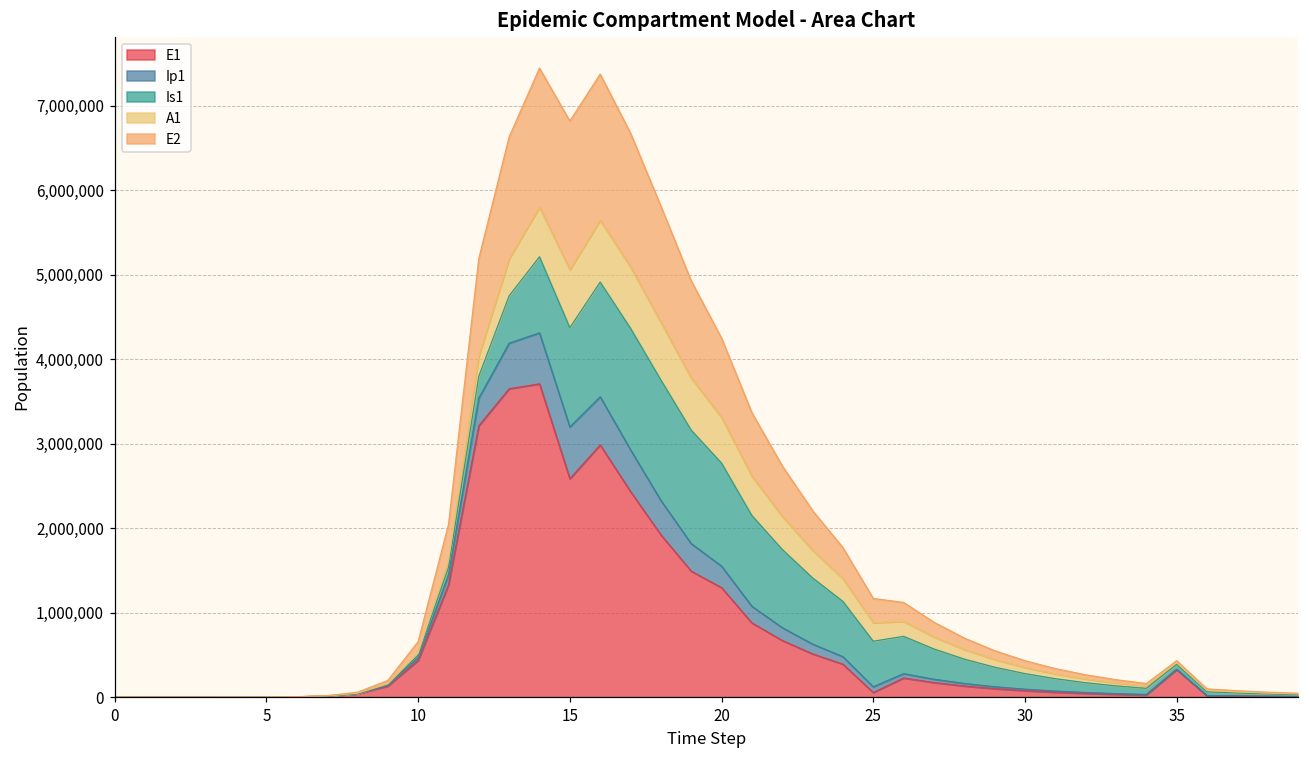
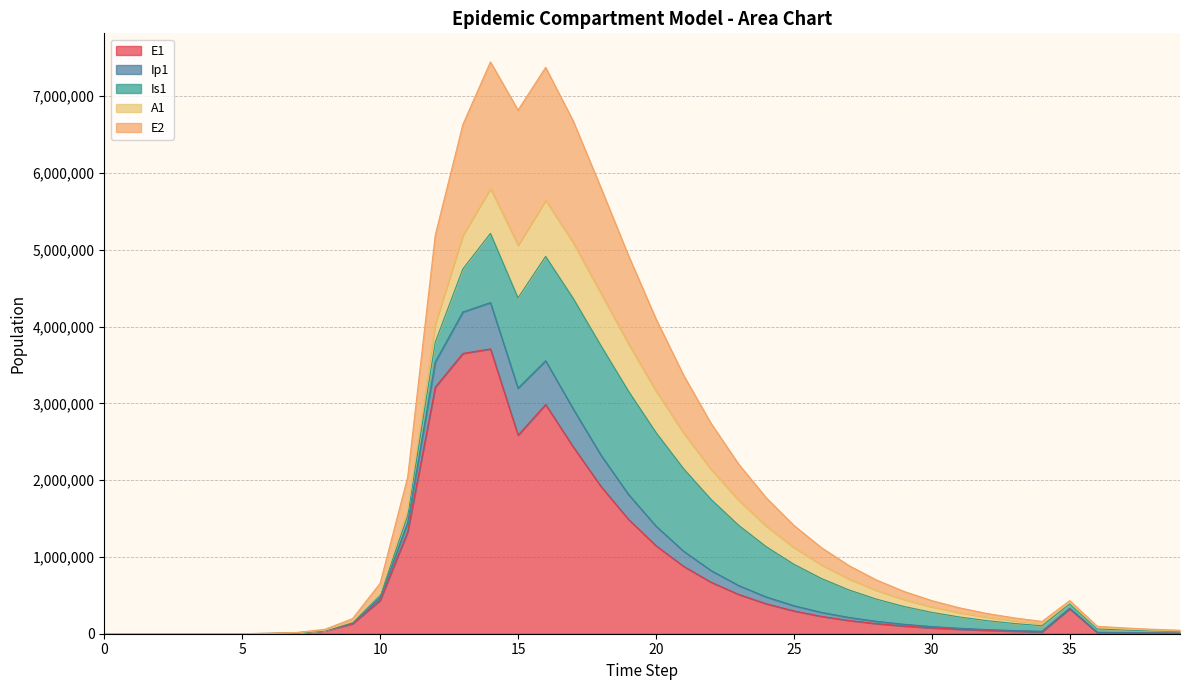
  {
    "E1": {
      "10": "400,000",
      "15": "2,600,000",
-     "20": "1,300,000",
-     "25": "100,000"
+     "20": "1,100,000",
+     "25": "300,000"
    }
  }
